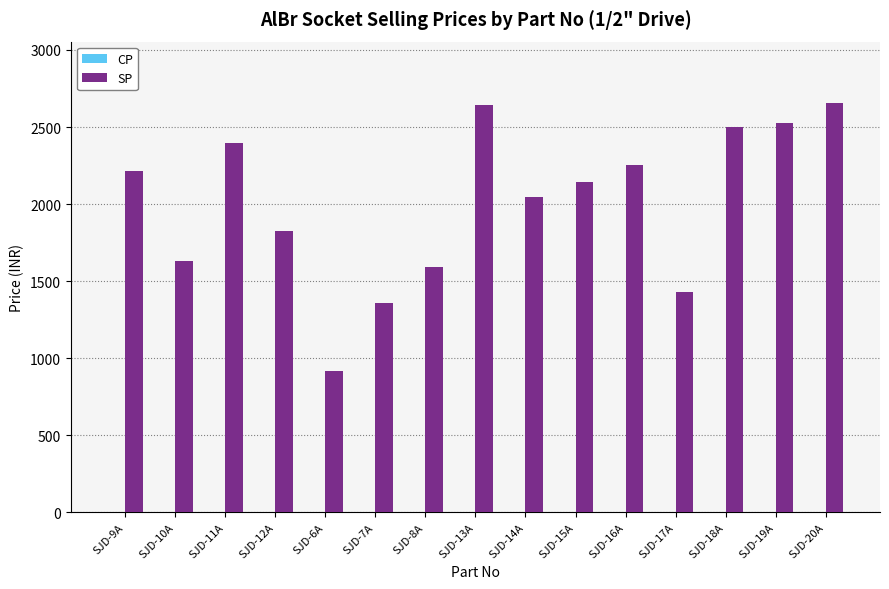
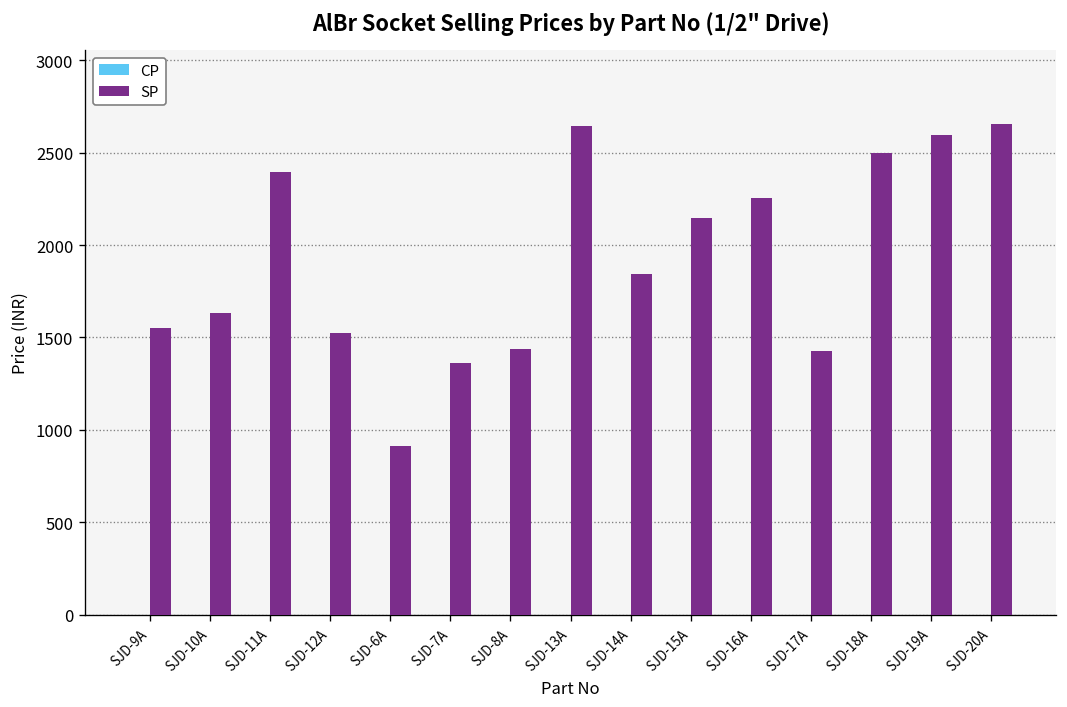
  {
    "CP": {
      "SJD-9A": 0,
      "SJD-10A": 0,
      "SJD-11A": 0,
      "SJD-12A": 0,
      "SJD-6A": 0,
      "SJD-7A": 0,
      "SJD-8A": 0,
      "SJD-13A": 0,
      "SJD-14A": 0,
      "SJD-15A": 0,
      "SJD-16A": 0,
      "SJD-17A": 0,
      "SJD-18A": 0,
      "SJD-19A": 0,
      "SJD-20A": 0
    },
    "SP": {
-     "SJD-9A": 2210,
+     "SJD-9A": 1550,
      "SJD-10A": 1630,
      "SJD-11A": 2400,
-     "SJD-12A": 1820,
+     "SJD-12A": 1520,
      "SJD-6A": 920,
      "SJD-7A": 1360,
-     "SJD-8A": 1590,
+     "SJD-8A": 1440,
      "SJD-13A": 2640,
-     "SJD-14A": 2050,
+     "SJD-14A": 1840,
      "SJD-15A": 2140,
      "SJD-16A": 2260,
      "SJD-17A": 1430,
      "SJD-18A": 2500,
-     "SJD-19A": 2530,
+     "SJD-19A": 2590,
      "SJD-20A": 2660
    }
  }
